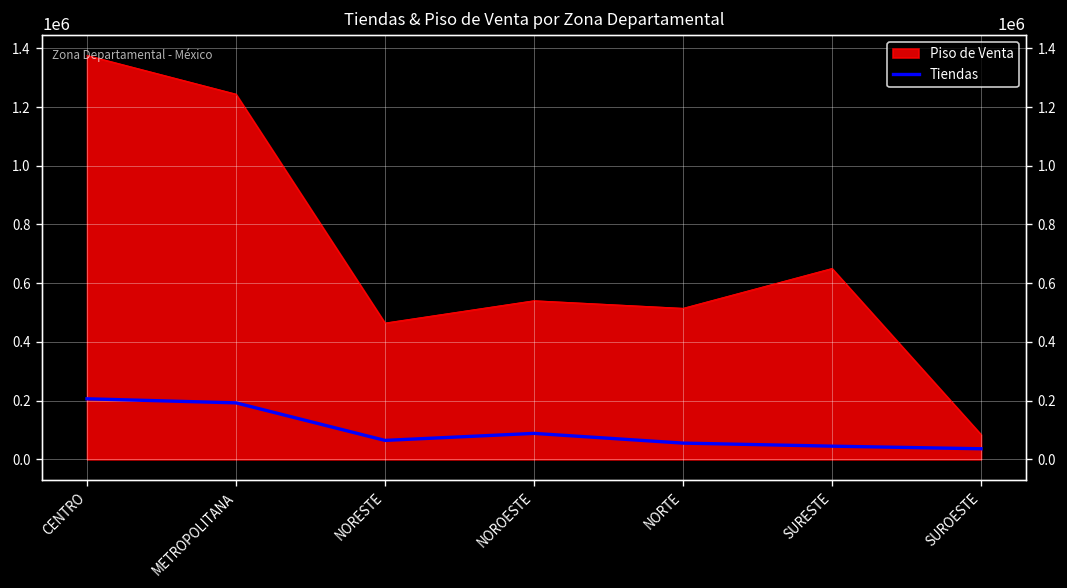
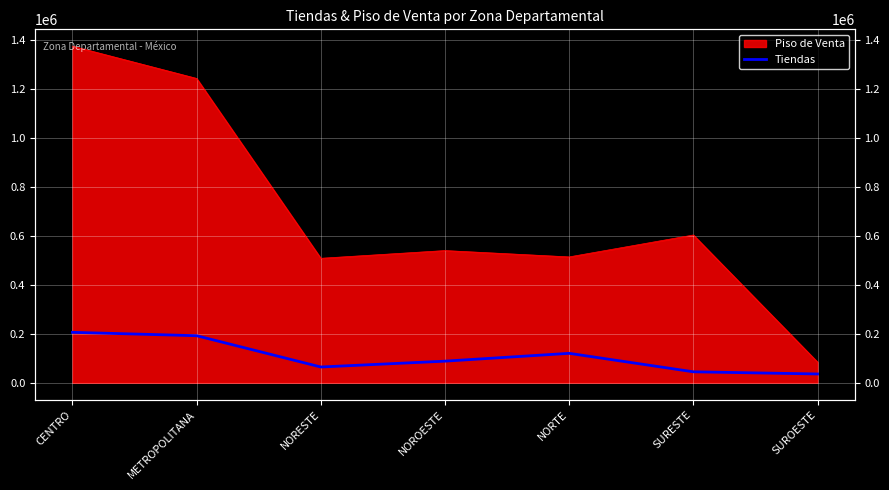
  {
    "Piso de Venta": {
      "CENTRO": 1380000,
      "METROPOLITANA": 1240000,
-     "NORESTE": 460000,
+     "NORESTE": 510000,
      "NOROESTE": 540000,
      "NORTE": 510000,
-     "SURESTE": 650000,
+     "SURESTE": 600000,
      "SUROESTE": 80000
    },
    "Tiendas": {
      "CENTRO": 210000,
      "METROPOLITANA": 190000,
      "NORESTE": 60000,
      "NOROESTE": 90000,
-     "NORTE": 60000,
+     "NORTE": 120000,
      "SURESTE": 50000,
      "SUROESTE": 40000
    }
  }
